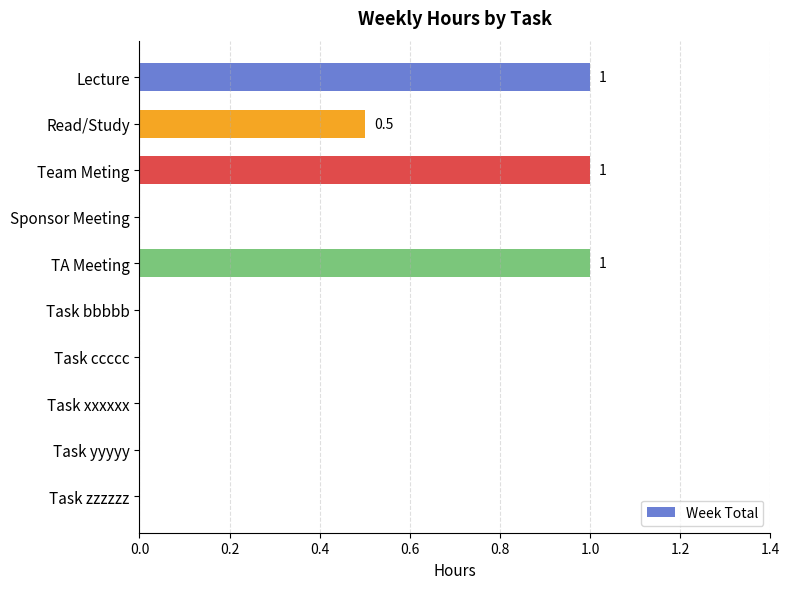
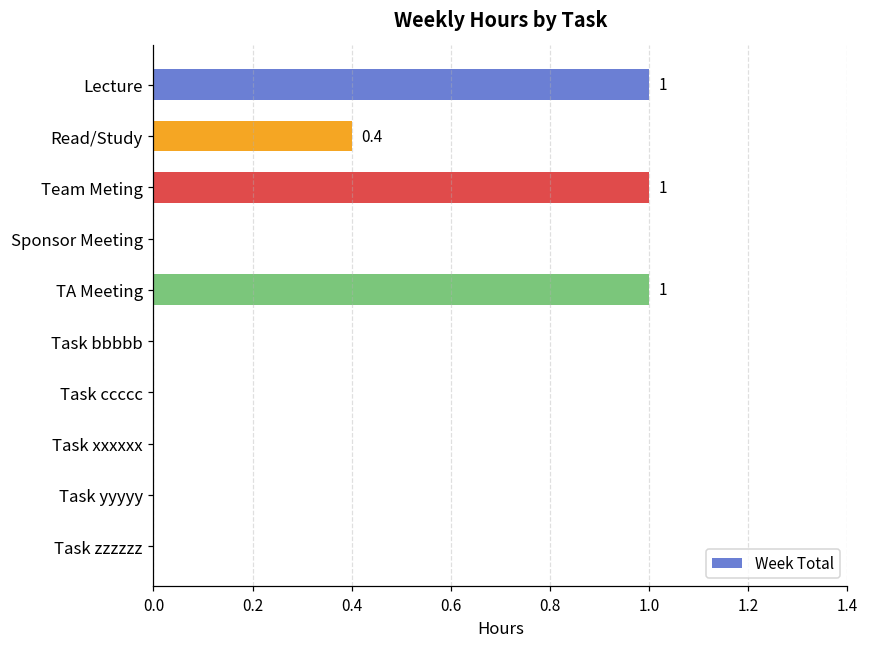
  {
    "Lecture": 1,
-   "Read/Study": 0.5,
+   "Read/Study": 0.4,
    "Team Meting": 1,
    "TA Meeting": 1
  }
